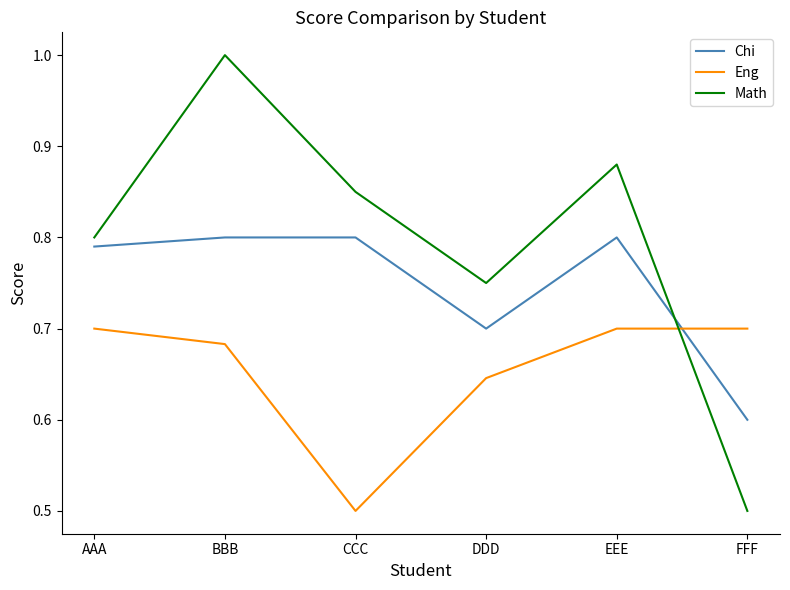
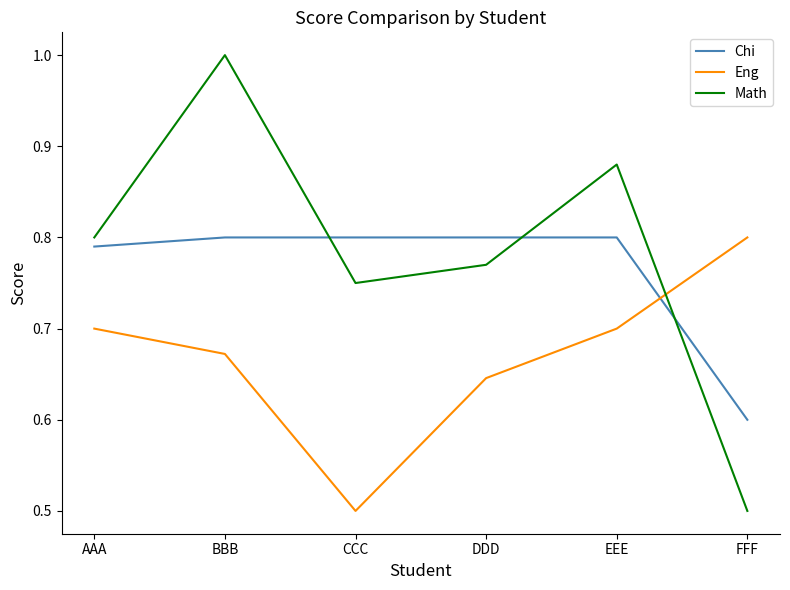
  {
    "Chi": {
      "AAA": 0.79,
      "BBB": 0.8,
      "CCC": 0.8,
-     "DDD": 0.7,
+     "DDD": 0.8,
      "EEE": 0.8,
      "FFF": 0.6
    },
    "Eng": {
      "AAA": 0.70,
-     "BBB": 0.68,
+     "BBB": 0.67,
      "CCC": 0.50,
      "DDD": 0.65,
      "EEE": 0.70,
-     "FFF": 0.7
+     "FFF": 0.8
    },
    "Math": {
      "AAA": 0.80,
      "BBB": 1.00,
-     "CCC": 0.85,
-     "DDD": 0.75,
+     "CCC": 0.75,
+     "DDD": 0.77,
      "EEE": 0.88,
      "FFF": 0.50
    }
  }
